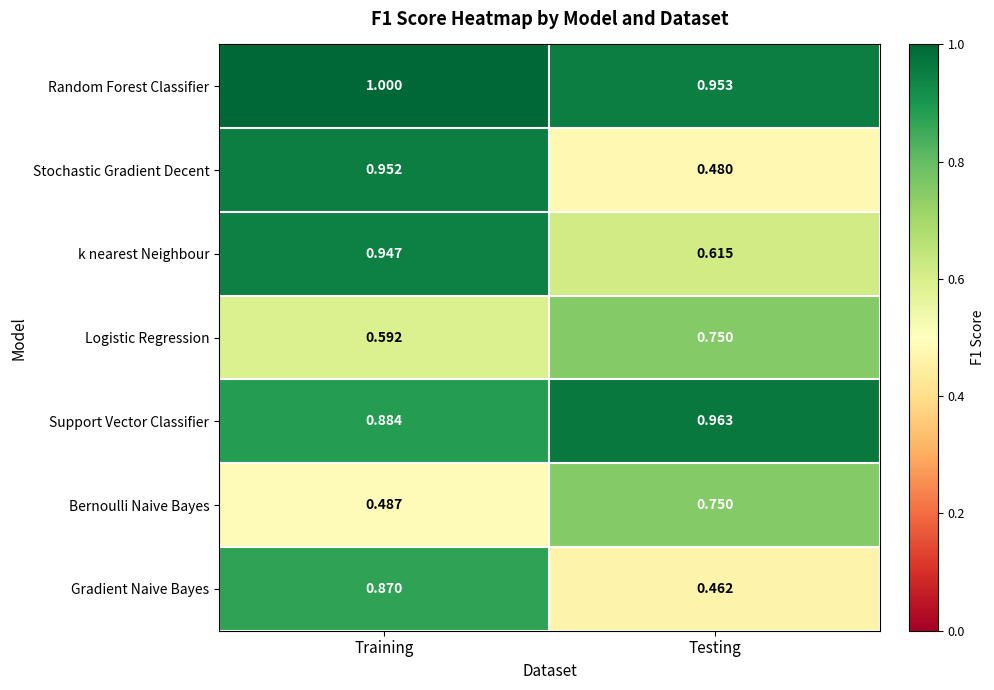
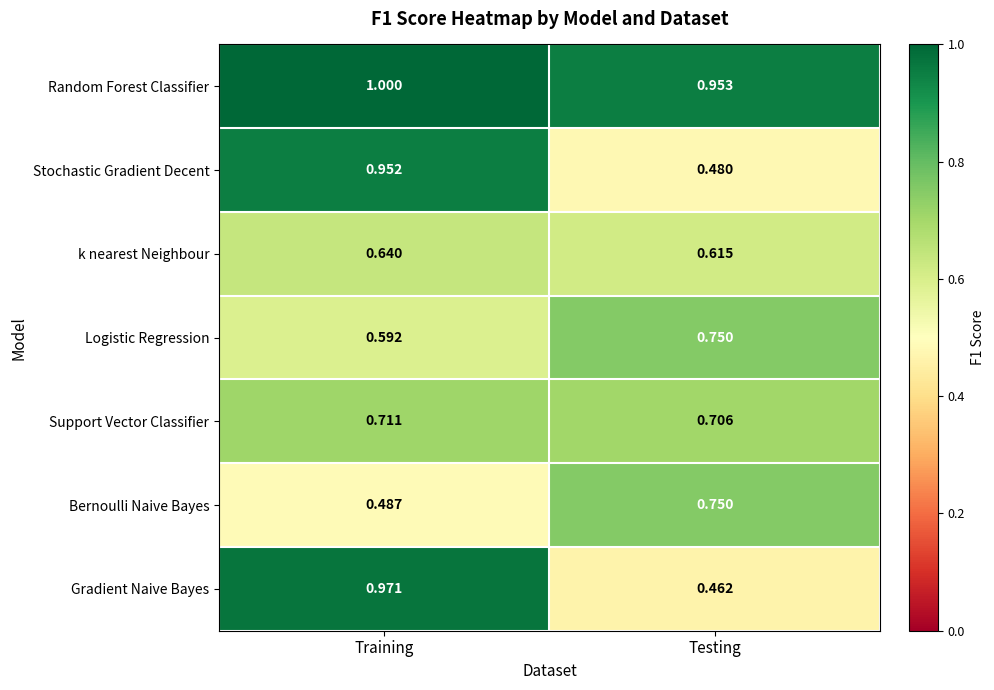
  {
    "Random Forest Classifier": {
      "Training": 1.000,
      "Testing": 0.953
    },
    "Stochastic Gradient Decent": {
      "Training": 0.952,
      "Testing": 0.480
    },
    "k nearest Neighbour": {
-     "Training": 0.947,
+     "Training": 0.640,
      "Testing": 0.615
    },
    "Logistic Regression": {
      "Training": 0.592,
      "Testing": 0.750
    },
    "Support Vector Classifier": {
-     "Training": 0.884,
-     "Testing": 0.963
+     "Training": 0.711,
+     "Testing": 0.706
    },
    "Bernoulli Naive Bayes": {
      "Training": 0.487,
      "Testing": 0.750
    },
    "Gradient Naive Bayes": {
-     "Training": 0.870,
+     "Training": 0.971,
      "Testing": 0.462
    }
  }
